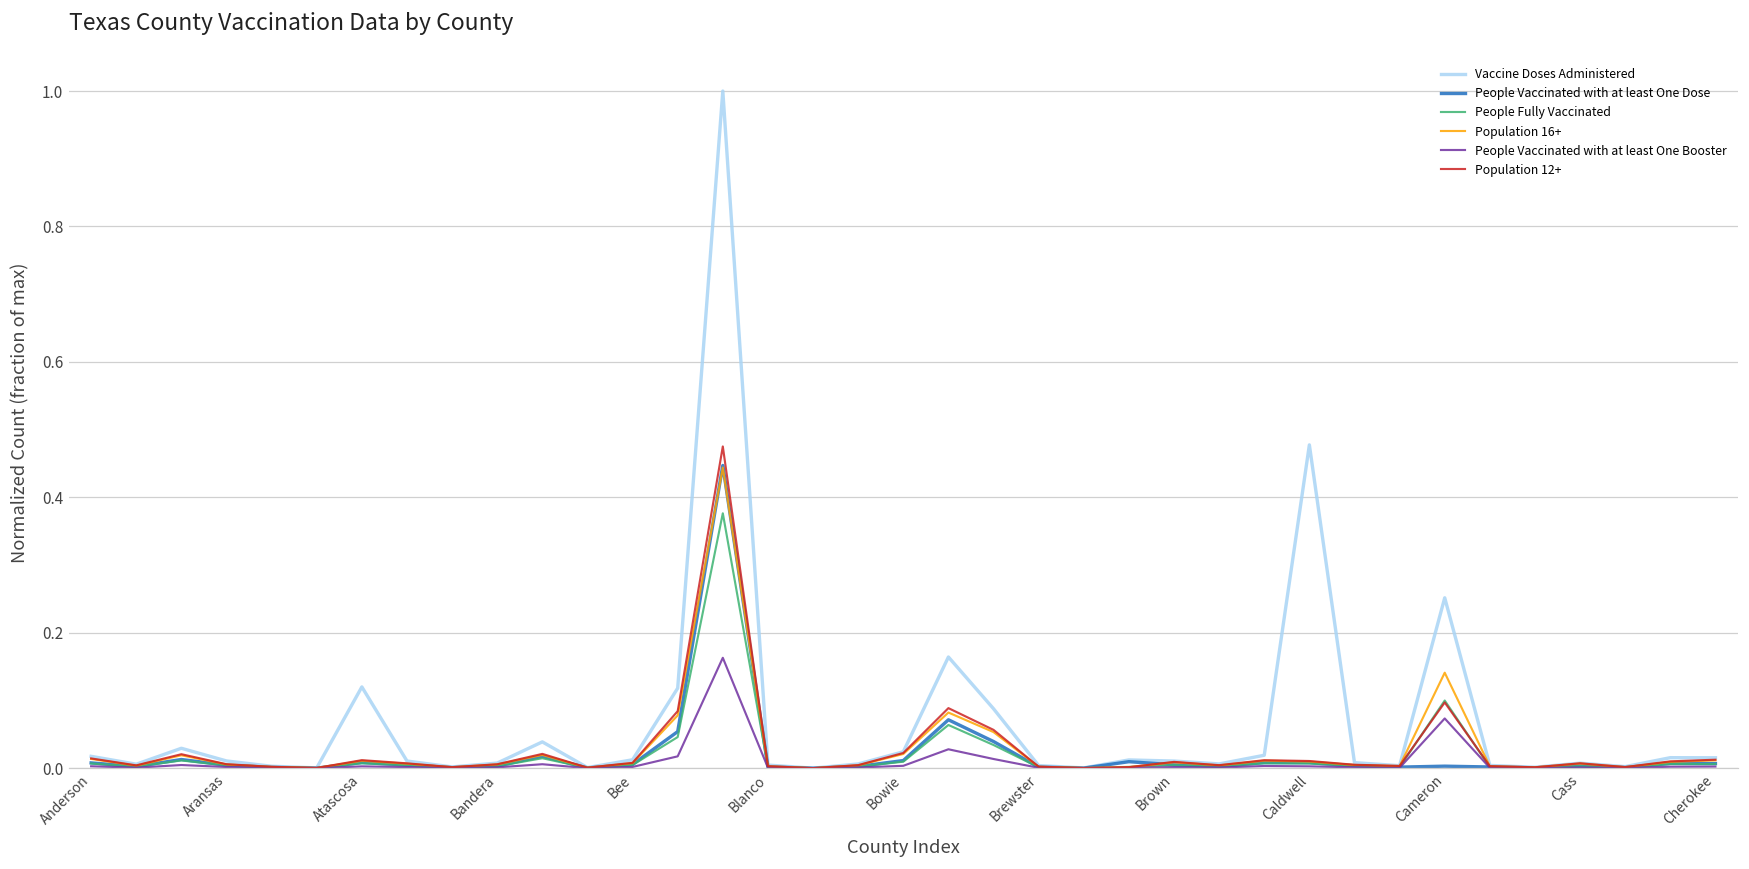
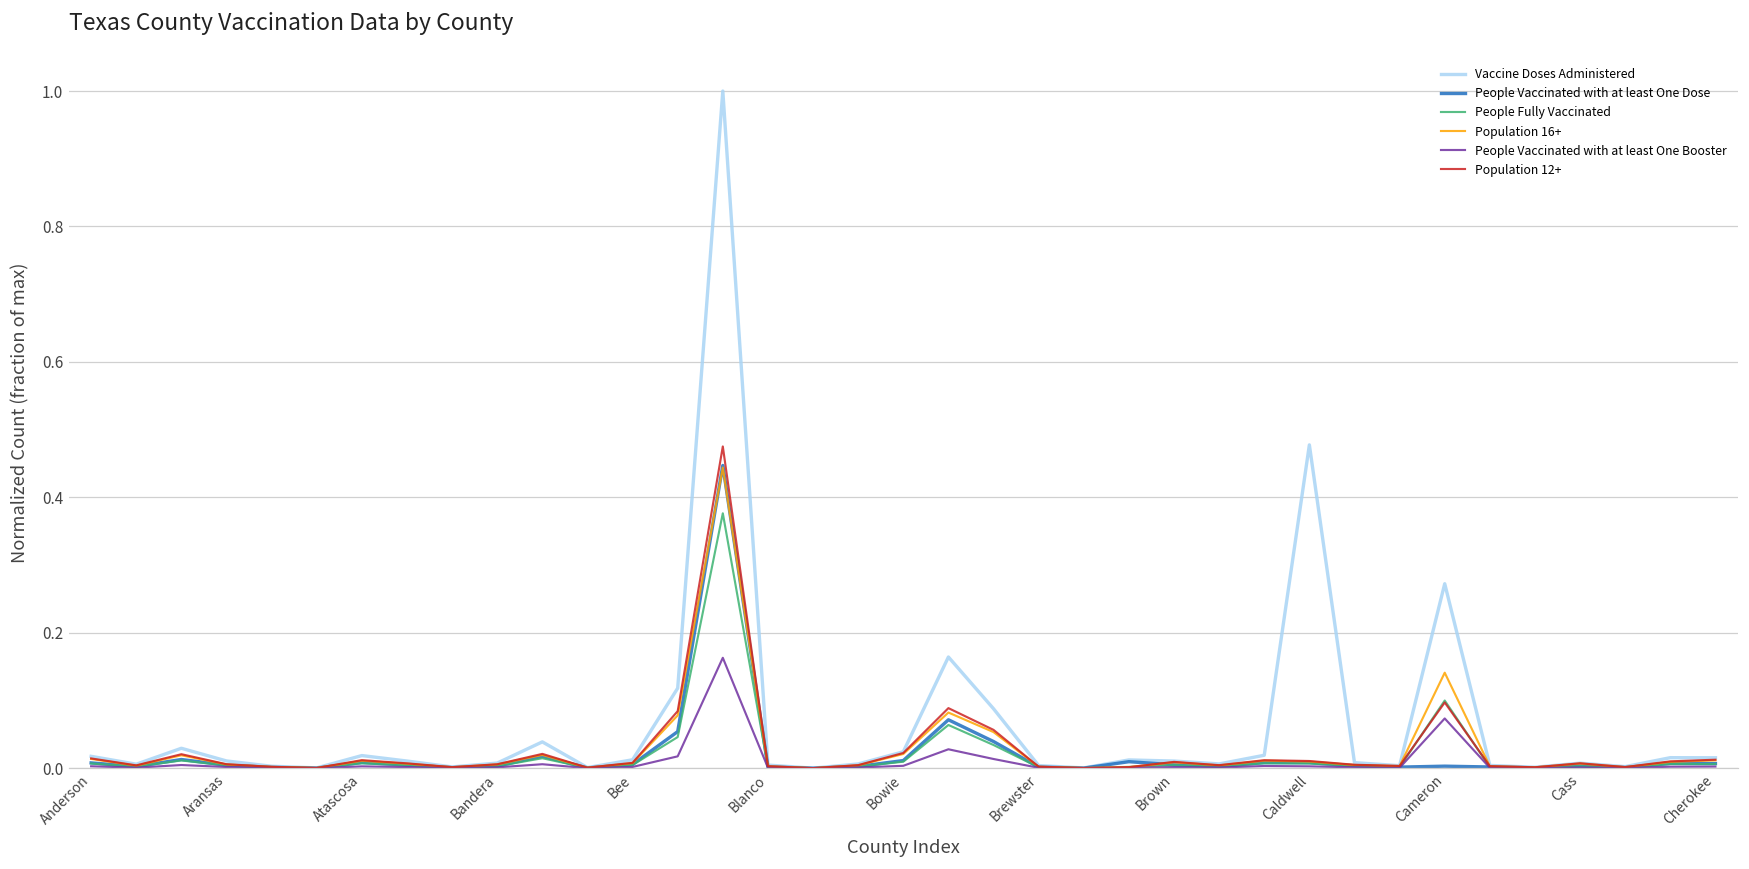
  {
    "Vaccine Doses Administered": {
      "Aransas": 0.01,
-     "Atascosa": 0.12,
+     "Atascosa": 0.02,
      "Bee": 0.01,
      "Caldwell": 0.48,
-     "Cameron": 0.25
+     "Cameron": 0.27
    },
    "People Vaccinated with at least One Dose": {
      "Cameron": 0.00
    },
    "Population 16+": {
      "Cameron": 0.14
    },
    "People Vaccinated with at least One Booster": {
      "Atascosa": 0.00,
      "Bowie": 0.00,
      "Caldwell": 0.00,
      "Cameron": 0.07
    }
  }
